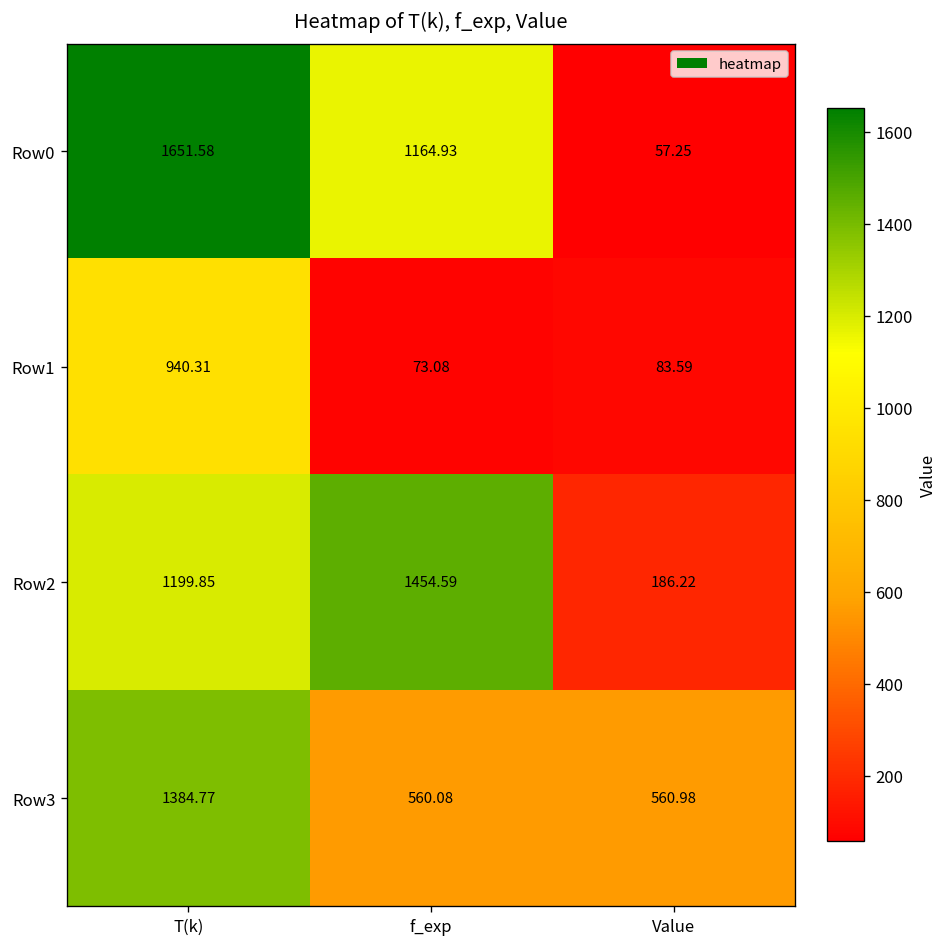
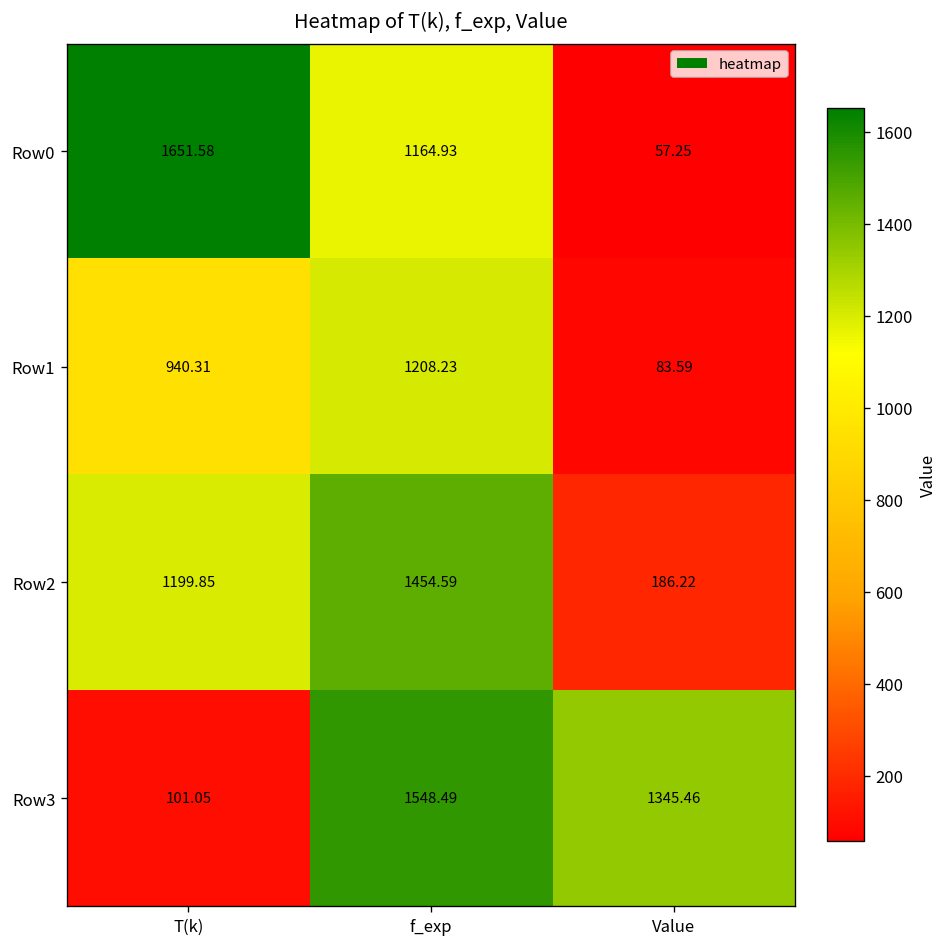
  {
    "Row0": {
      "T(k)": 1651.58,
      "f_exp": 1164.93,
      "Value": 57.25
    },
    "Row1": {
      "T(k)": 940.31,
-     "f_exp": 73.08,
+     "f_exp": 1208.23,
      "Value": 83.59
    },
    "Row2": {
      "T(k)": 1199.85,
      "f_exp": 1454.59,
      "Value": 186.22
    },
    "Row3": {
-     "T(k)": 1384.77,
-     "f_exp": 560.08,
-     "Value": 560.98
+     "T(k)": 101.05,
+     "f_exp": 1548.49,
+     "Value": 1345.46
    }
  }
